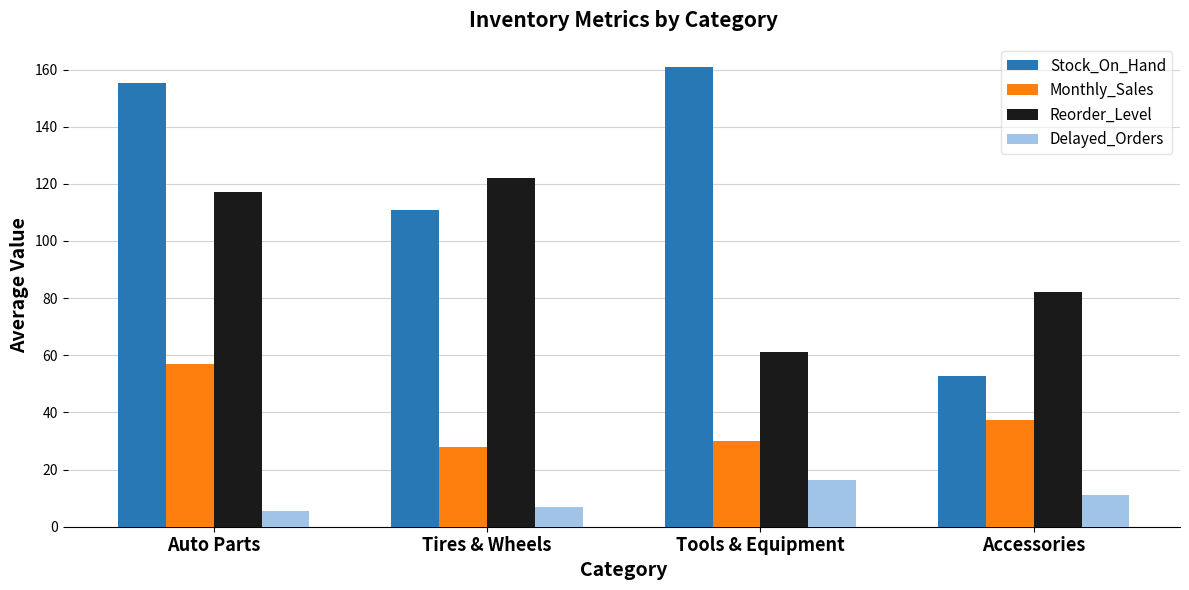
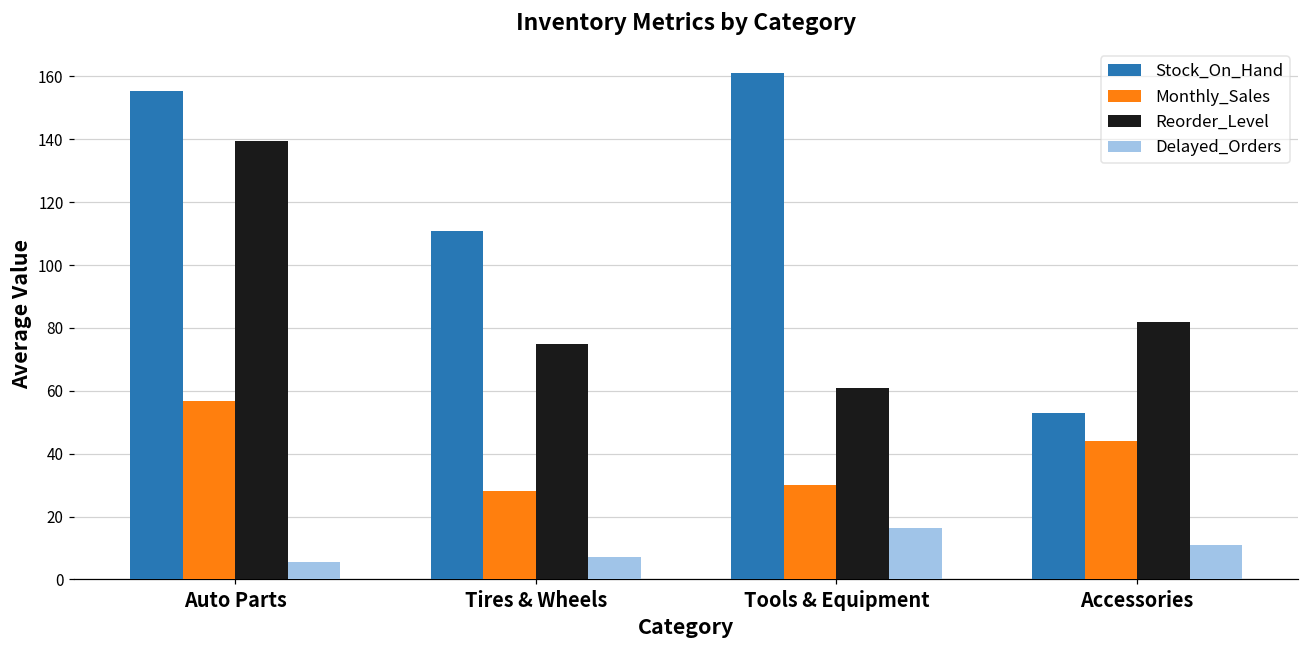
  {
    "Stock_On_Hand": {
      "Auto Parts": 155,
      "Tires & Wheels": 111,
      "Tools & Equipment": 161,
      "Accessories": 53
    },
    "Monthly_Sales": {
      "Auto Parts": 57,
      "Tires & Wheels": 28,
      "Tools & Equipment": 30,
-     "Accessories": 37
+     "Accessories": 44
    },
    "Reorder_Level": {
-     "Auto Parts": 117,
-     "Tires & Wheels": 122,
+     "Auto Parts": 139,
+     "Tires & Wheels": 75,
      "Tools & Equipment": 61,
      "Accessories": 82
    },
    "Delayed_Orders": {
      "Auto Parts": 5,
      "Tires & Wheels": 7,
      "Tools & Equipment": 17,
      "Accessories": 11
    }
  }
